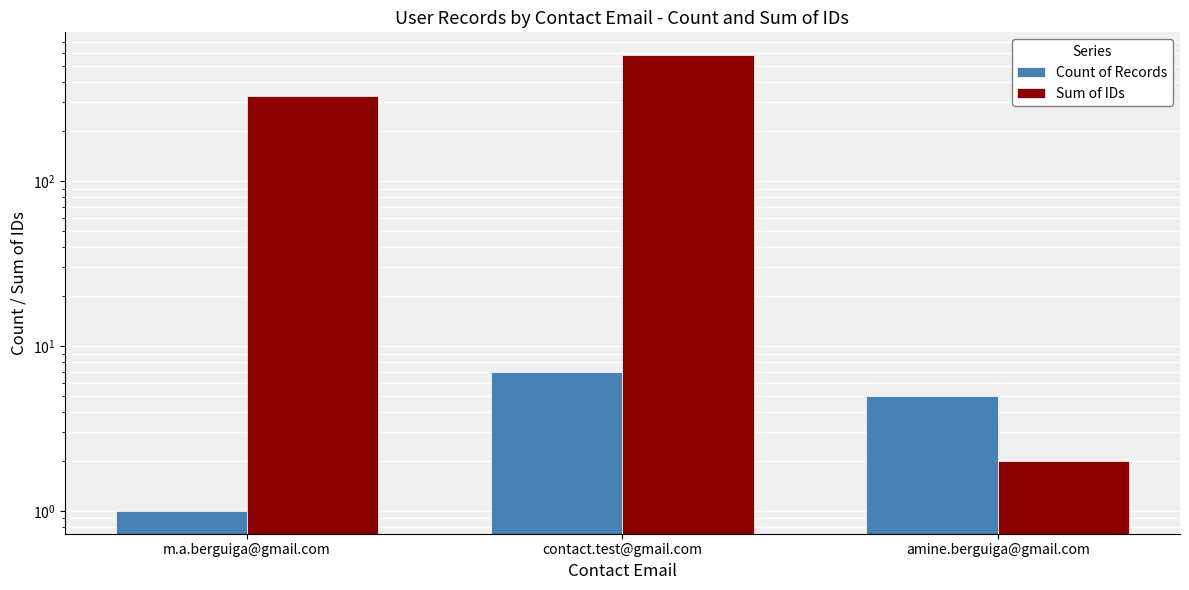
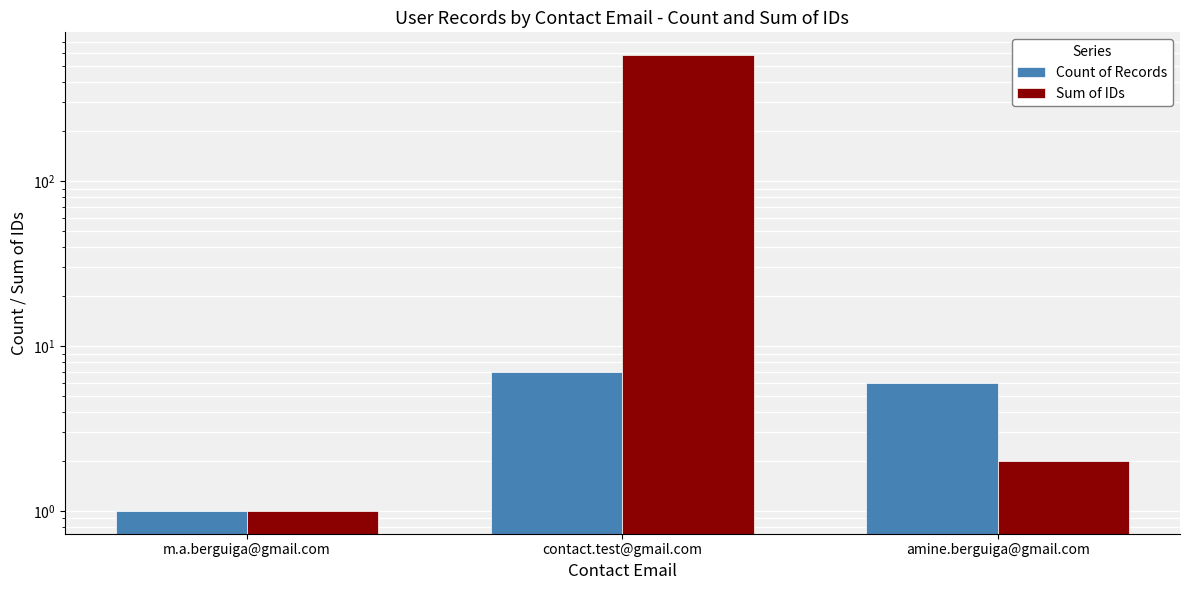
  {
    "Count of Records": {
      "m.a.berguiga@gmail.com": 1,
      "contact.test@gmail.com": 7,
-     "amine.berguiga@gmail.com": 5
+     "amine.berguiga@gmail.com": 6
    },
    "Sum of IDs": {
-     "m.a.berguiga@gmail.com": 330,
+     "m.a.berguiga@gmail.com": 1,
      "contact.test@gmail.com": 580,
      "amine.berguiga@gmail.com": 2
    }
  }
